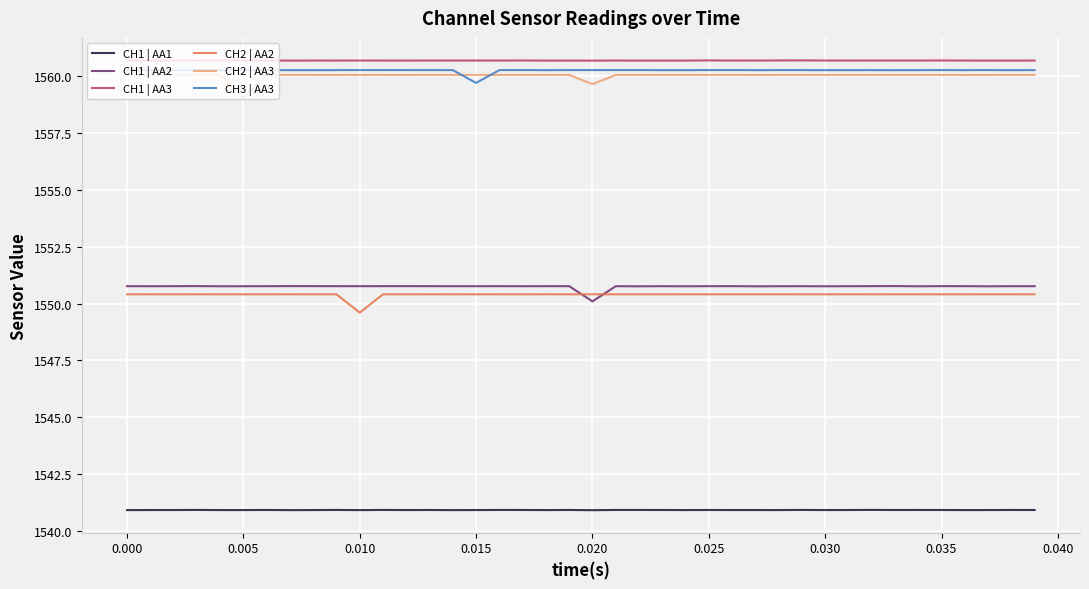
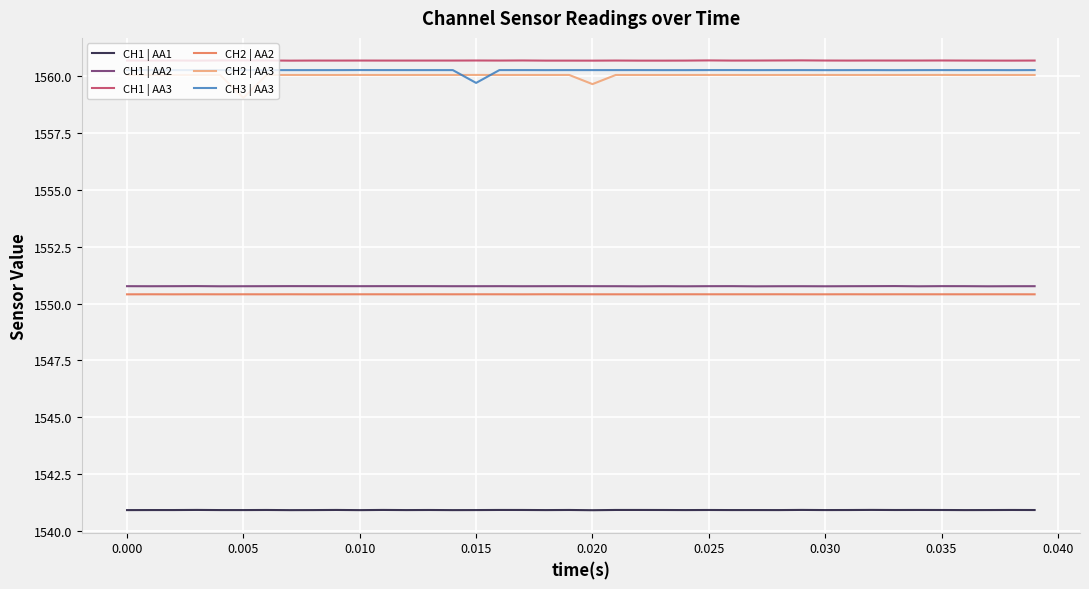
  {
    "CH1 | AA1": {
      "0.000": 1540.9,
      "0.005": 1540.9,
      "0.010": 1540.9,
      "0.015": 1540.9,
      "0.020": 1540.9,
      "0.025": 1540.9,
      "0.030": 1540.9,
      "0.035": 1540.9
    },
    "CH1 | AA2": {
      "0.000": 1550.8,
      "0.005": 1550.8,
      "0.010": 1550.8,
      "0.015": 1550.8,
-     "0.020": 1550.1,
+     "0.020": 1550.8,
      "0.025": 1550.8,
      "0.030": 1550.8,
      "0.035": 1550.8
    },
    "CH1 | AA3": {
      "0.010": 1560.7,
      "0.015": 1560.7,
      "0.020": 1560.7,
      "0.025": 1560.7,
      "0.030": 1560.7,
      "0.035": 1560.7
    },
    "CH2 | AA2": {
      "0.000": 1550.4,
      "0.005": 1550.4,
-     "0.010": 1549.6,
+     "0.010": 1550.4,
      "0.015": 1550.4,
      "0.020": 1550.4,
      "0.025": 1550.4,
      "0.030": 1550.4,
      "0.035": 1550.4
    },
    "CH2 | AA3": {
      "0.010": 1560.1,
      "0.015": 1560.1,
      "0.020": 1559.6,
      "0.025": 1560.1,
      "0.030": 1560.1,
      "0.035": 1560.1
    },
    "CH3 | AA3": {
      "0.010": 1560.3,
      "0.015": 1559.7,
      "0.020": 1560.3,
      "0.025": 1560.3,
      "0.030": 1560.3,
      "0.035": 1560.3
    }
  }
